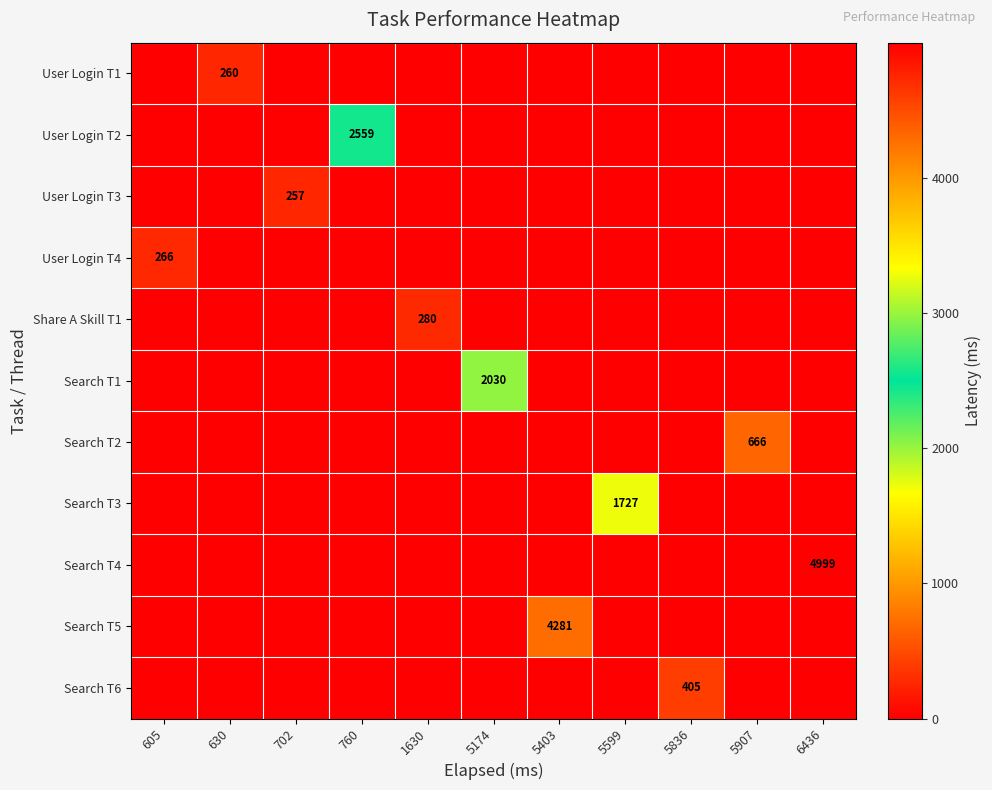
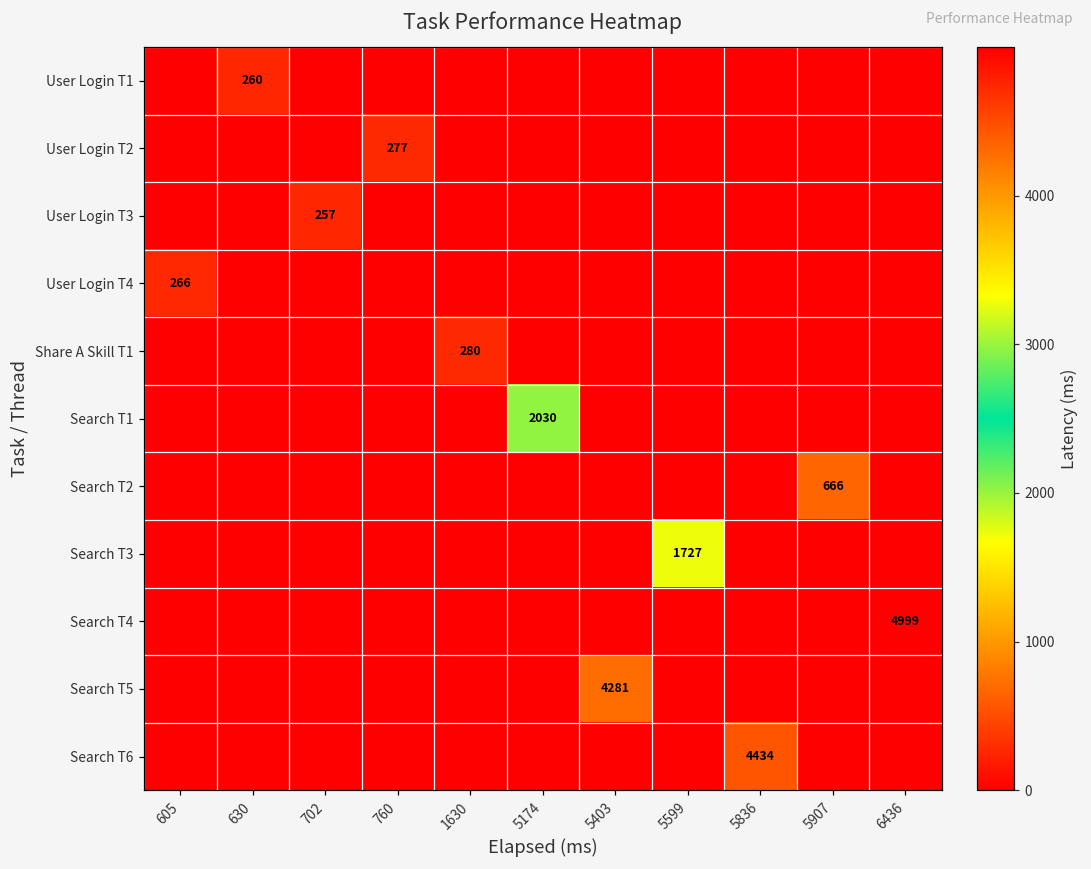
  {
    "User Login T1": {
      "630": 260
    },
    "User Login T2": {
-     "760": 2559
+     "760": 277
    },
    "User Login T3": {
      "702": 257
    },
    "User Login T4": {
      "605": 266
    },
    "Share A Skill T1": {
      "1630": 280
    },
    "Search T1": {
      "5174": 2030
    },
    "Search T2": {
      "5907": 666
    },
    "Search T3": {
      "5599": 1727
    },
    "Search T4": {
      "6436": 4999
    },
    "Search T5": {
      "5403": 4281
    },
    "Search T6": {
-     "5836": 405
+     "5836": 4434
    }
  }
